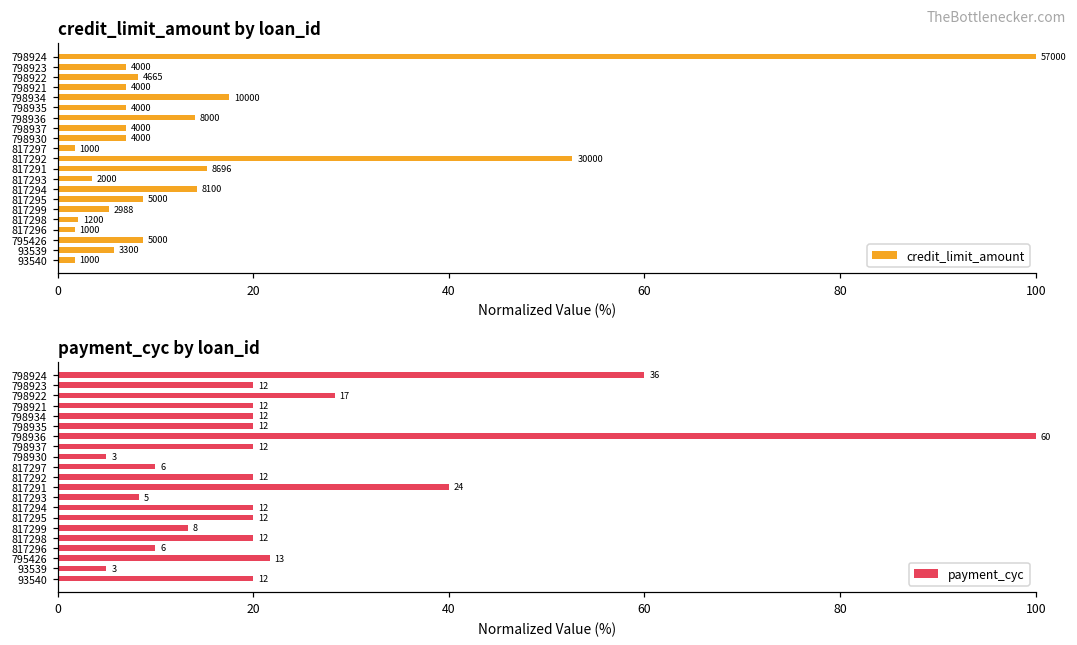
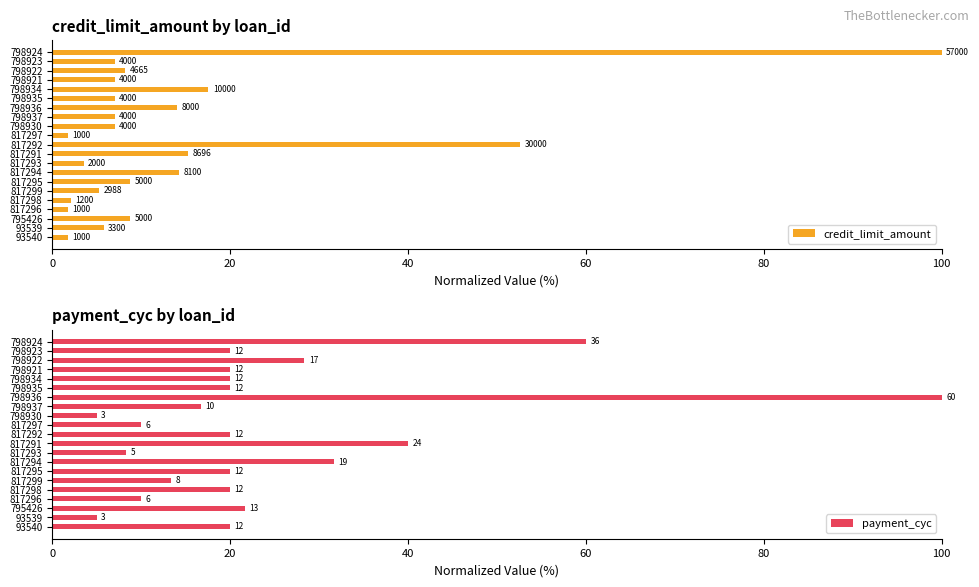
  {
    "payment_cyc by loan_id": {
-     "798937": 12,
-     "817294": 12
+     "798937": 10,
+     "817294": 19
    }
  }
